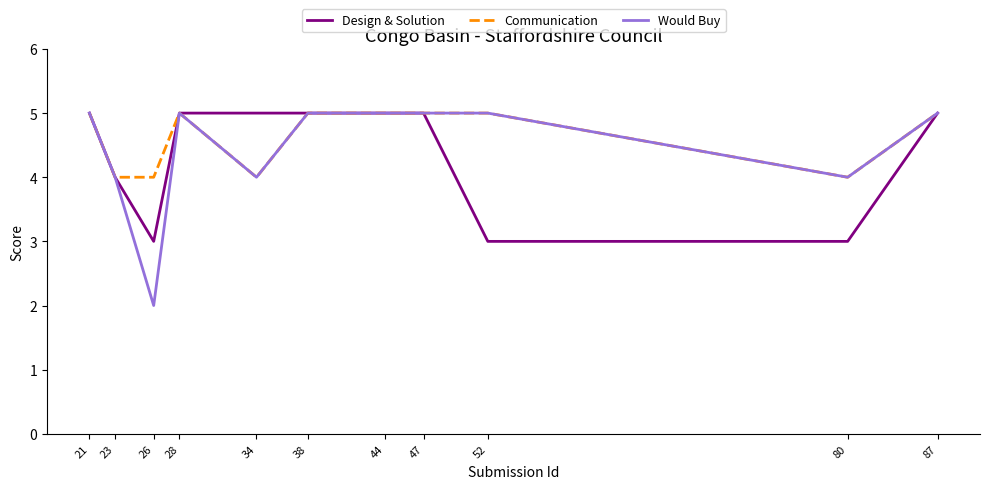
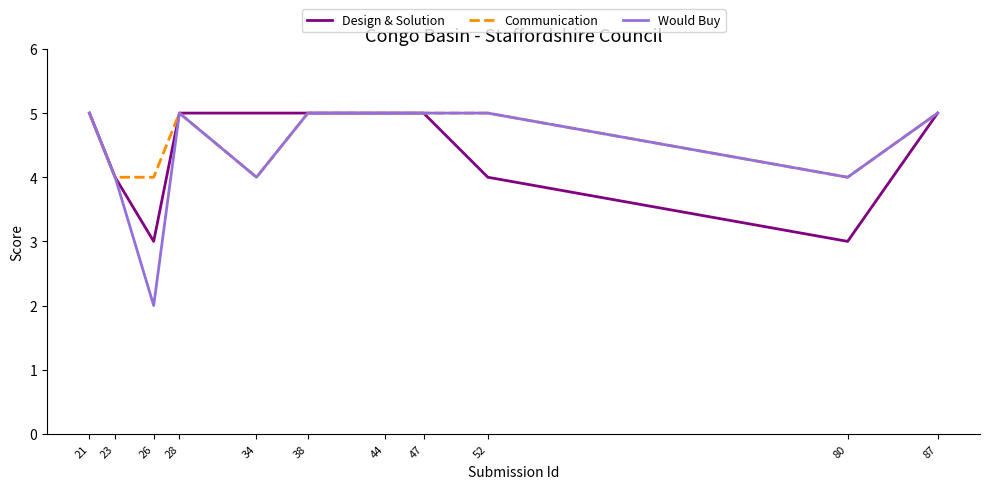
  {
    "Design & Solution": {
      "26": 3,
      "34": 5,
-     "52": 3,
+     "52": 4,
      "80": 3
    },
    "Communication": {
      "26": 4
    },
    "Would Buy": {
      "26": 2
    }
  }
